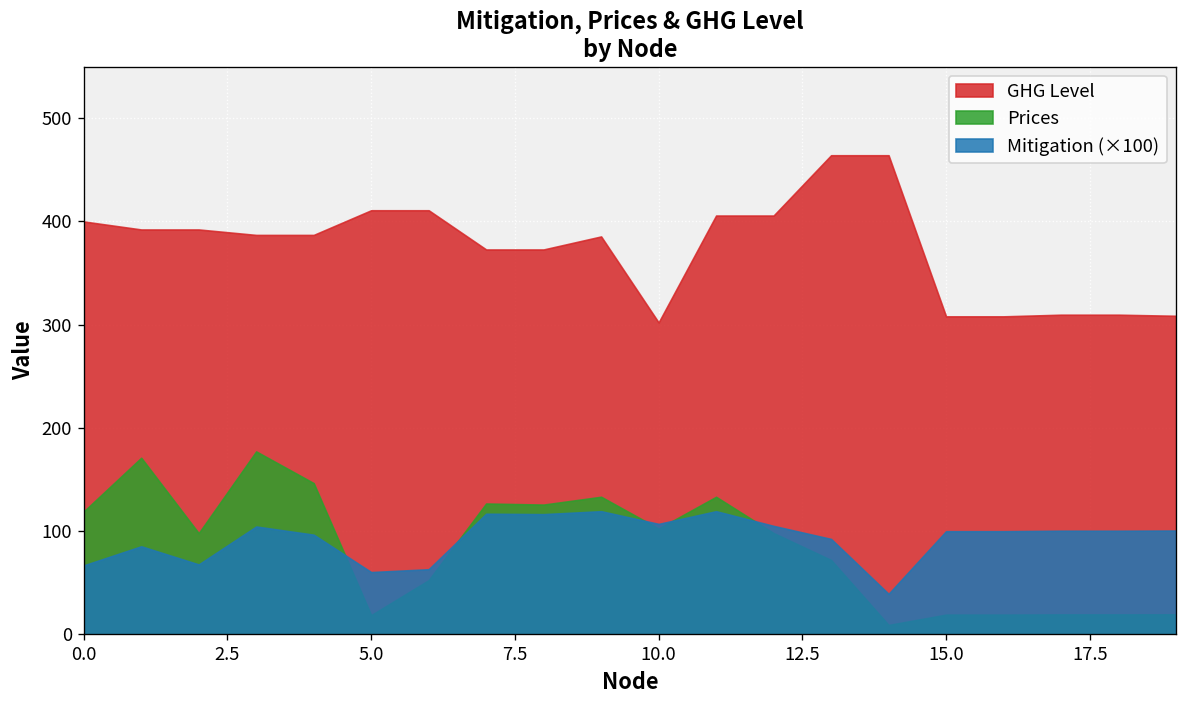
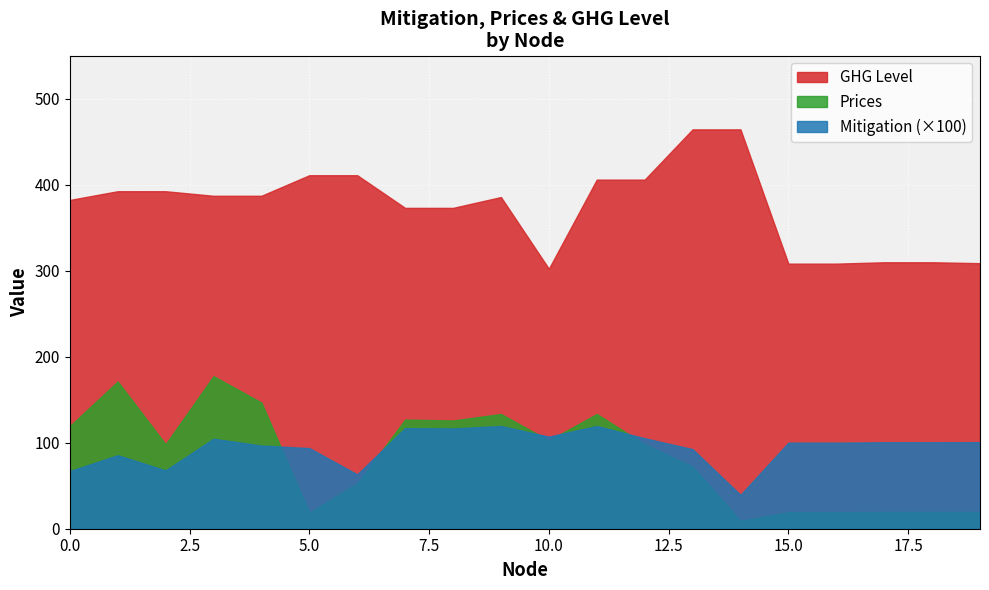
  {
    "GHG Level": {
-     "0.0": 400,
+     "0.0": 380,
      "5.0": 410,
      "10.0": 300,
      "15.0": 310
    },
    "Prices": {
      "0.0": 120,
      "5.0": 20,
      "10.0": 100,
      "15.0": 20
    },
    "Mitigation (×100)": {
      "0.0": 70,
-     "5.0": 60,
+     "5.0": 90,
      "10.0": 110,
      "15.0": 100
    }
  }
